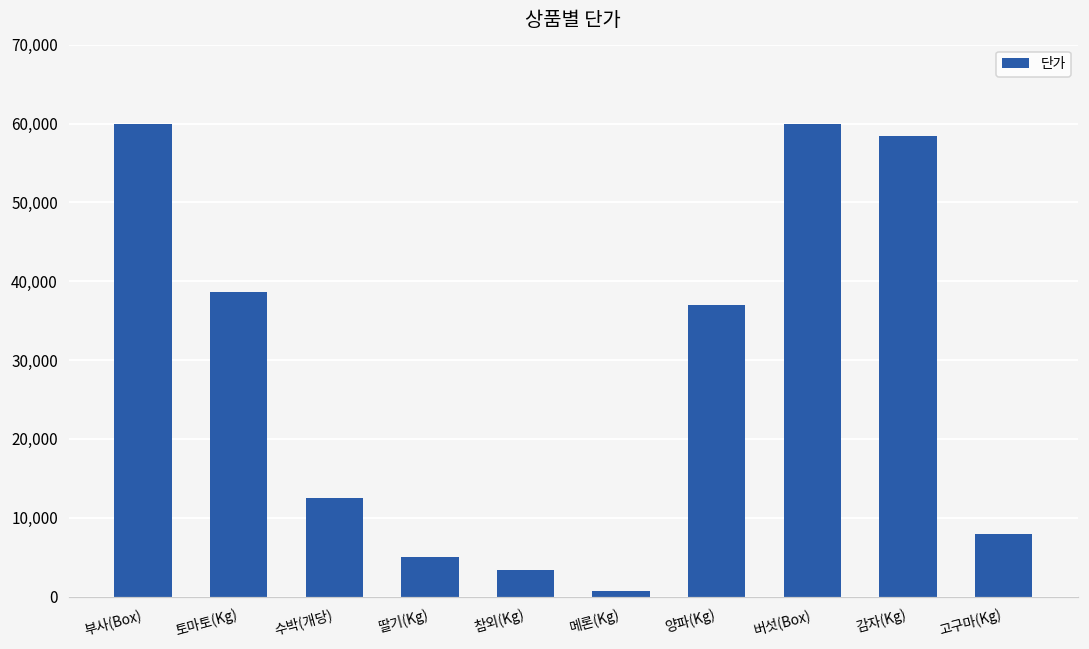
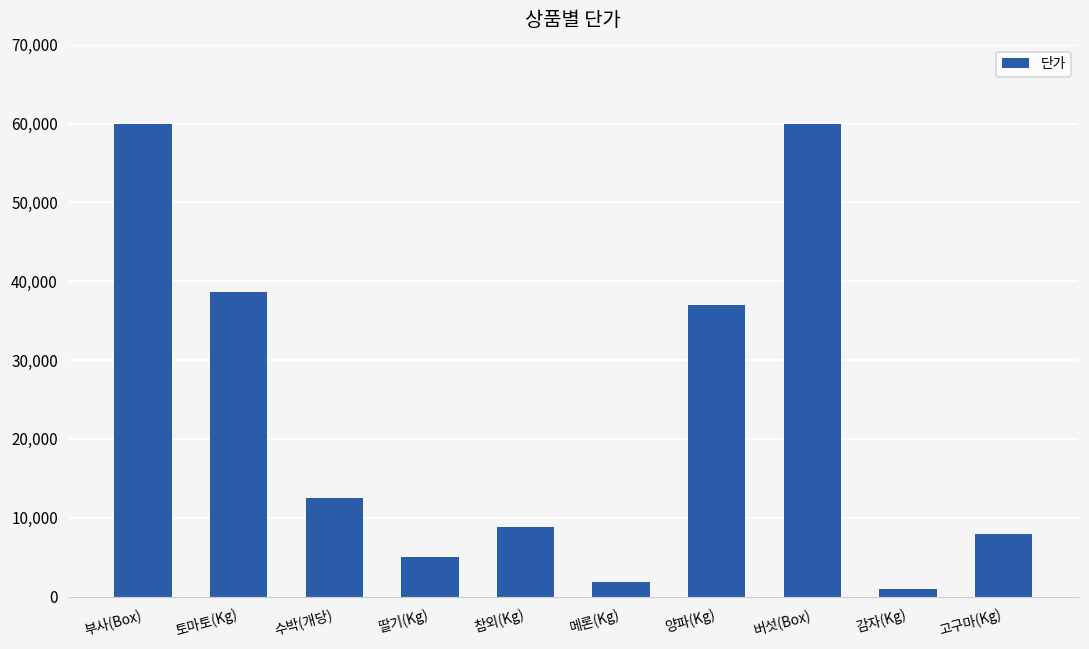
  {
    "부사(Box)": "60,000",
    "토마토(Kg)": "39,000",
    "수박(개당)": "13,000",
    "딸기(Kg)": "5,000",
-   "참외(Kg)": "3,000",
-   "메론(Kg)": "1,000",
+   "참외(Kg)": "9,000",
+   "메론(Kg)": "2,000",
    "양파(Kg)": "37,000",
    "버섯(Box)": "60,000",
-   "감자(Kg)": "58,000",
+   "감자(Kg)": "1,000",
    "고구마(Kg)": "8,000"
  }
